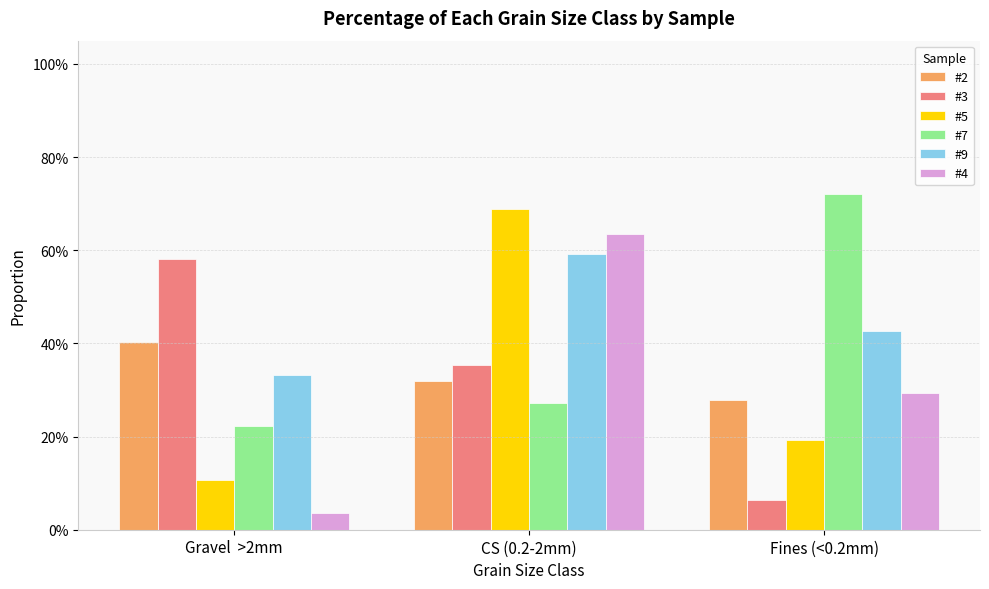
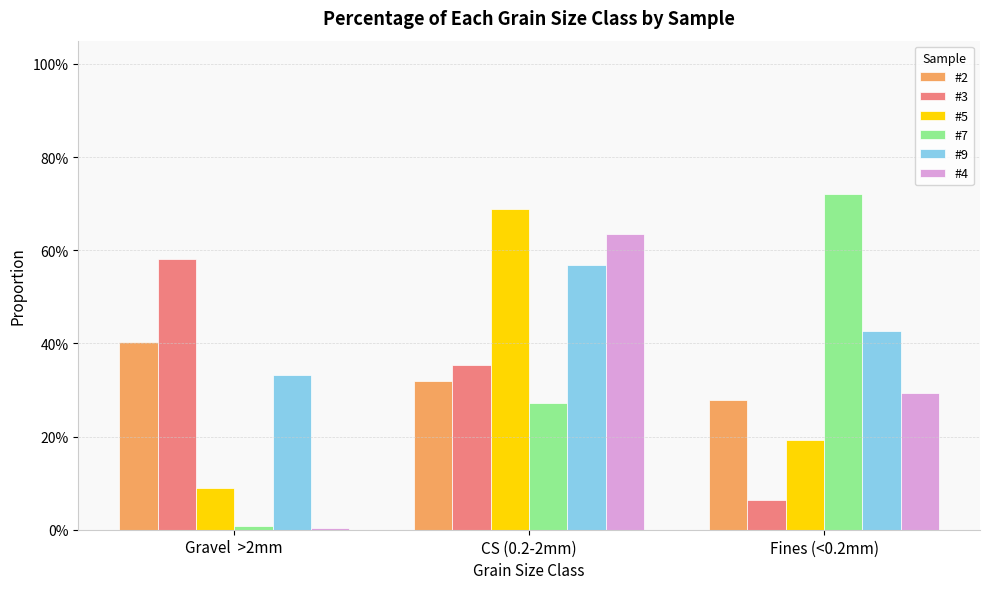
  {
    "#5": {
-     "Gravel >2mm": "11%",
+     "Gravel >2mm": "9%",
      "CS (0.2-2mm)": "69%",
      "Fines (<0.2mm)": "19%"
    },
    "#7": {
-     "Gravel >2mm": "22%",
+     "Gravel >2mm": "1%",
      "CS (0.2-2mm)": "27%",
      "Fines (<0.2mm)": "72%"
    },
    "#9": {
      "Gravel >2mm": "33%",
-     "CS (0.2-2mm)": "59%",
+     "CS (0.2-2mm)": "57%",
      "Fines (<0.2mm)": "43%"
    },
    "#4": {
-     "Gravel >2mm": "4%",
+     "Gravel >2mm": "0%",
      "CS (0.2-2mm)": "64%",
      "Fines (<0.2mm)": "29%"
    }
  }
